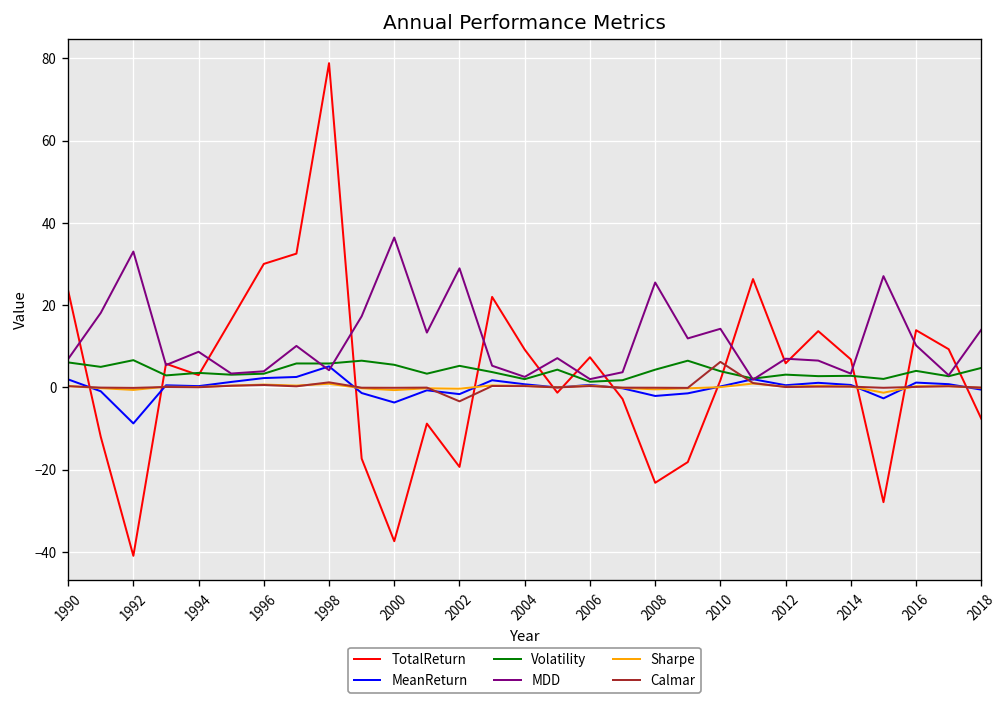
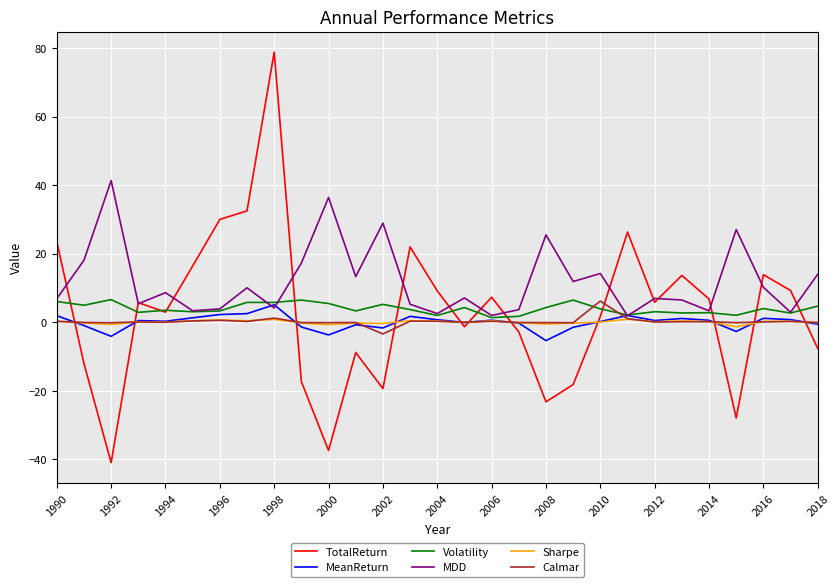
  {
    "TotalReturn": {
      "1990": 24,
      "1992": -41,
      "1996": 30,
      "1998": 79,
      "2000": -37,
      "2002": -19,
      "2004": 9,
      "2006": 7,
      "2008": -23,
      "2010": 2,
      "2012": 6,
      "2014": 7,
      "2016": 14,
      "2018": -8
    },
    "MeanReturn": {
      "1990": 2,
-     "1992": -9,
+     "1992": -4,
      "1996": 2,
      "2000": -4,
      "2002": -2,
-     "2008": -2,
+     "2008": -5,
      "2016": 1
    },
    "Volatility": {
      "1990": 6,
      "1992": 7,
      "2000": 5,
      "2002": 5,
      "2008": 4,
      "2010": 4,
      "2012": 3,
      "2016": 4,
      "2018": 5
    },
    "MDD": {
      "1990": 7,
-     "1992": 33,
+     "1992": 41,
      "1994": 9,
      "1998": 4,
      "2000": 36,
      "2002": 29,
      "2008": 26,
      "2010": 14,
      "2012": 7,
      "2016": 10,
      "2018": 14
    },
    "Sharpe": {
      "2002": 0
    },
    "Calmar": {
      "2002": -3,
      "2010": 6
    }
  }
